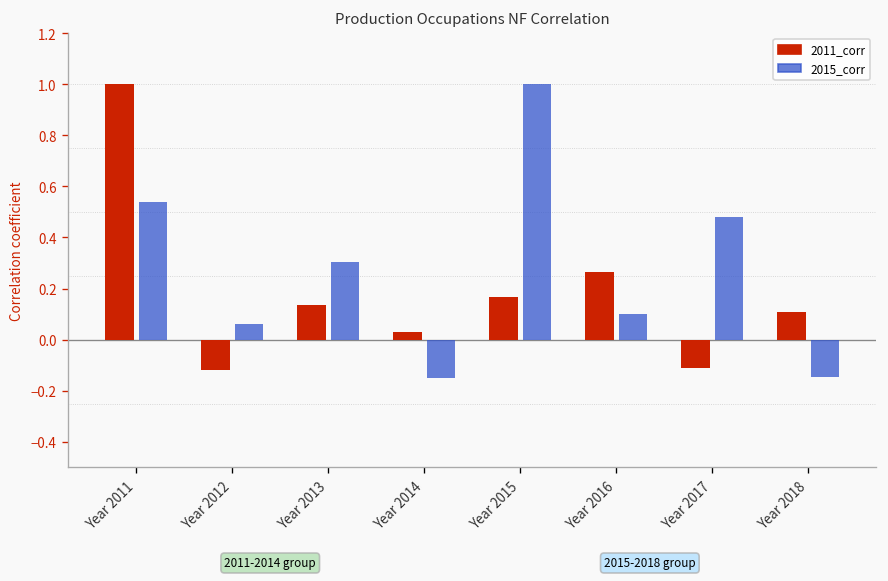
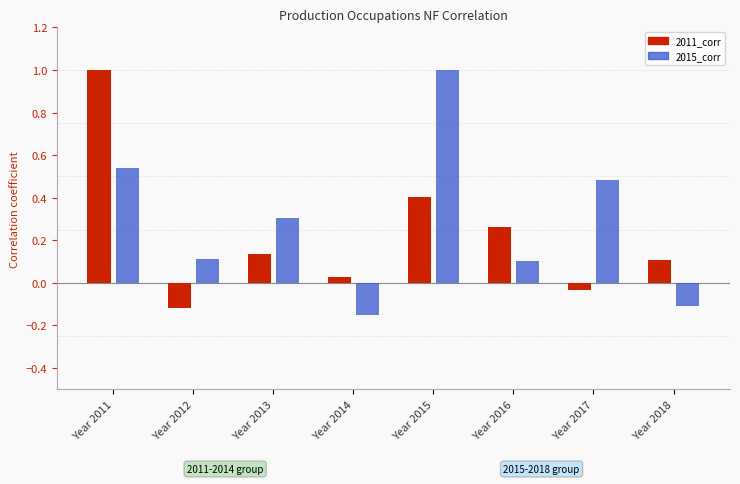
  {
    "2011_corr": {
      "Year 2011": 1.00,
      "Year 2012": -0.12,
      "Year 2013": 0.13,
      "Year 2014": 0.03,
-     "Year 2015": 0.17,
+     "Year 2015": 0.41,
      "Year 2016": 0.26,
-     "Year 2017": -0.11,
+     "Year 2017": -0.03,
      "Year 2018": 0.11
    },
    "2015_corr": {
      "Year 2011": 0.54,
-     "Year 2012": 0.06,
+     "Year 2012": 0.11,
      "Year 2013": 0.31,
      "Year 2014": -0.15,
      "Year 2015": 1.00,
      "Year 2016": 0.10,
      "Year 2017": 0.48,
-     "Year 2018": -0.14
+     "Year 2018": -0.11
    }
  }
